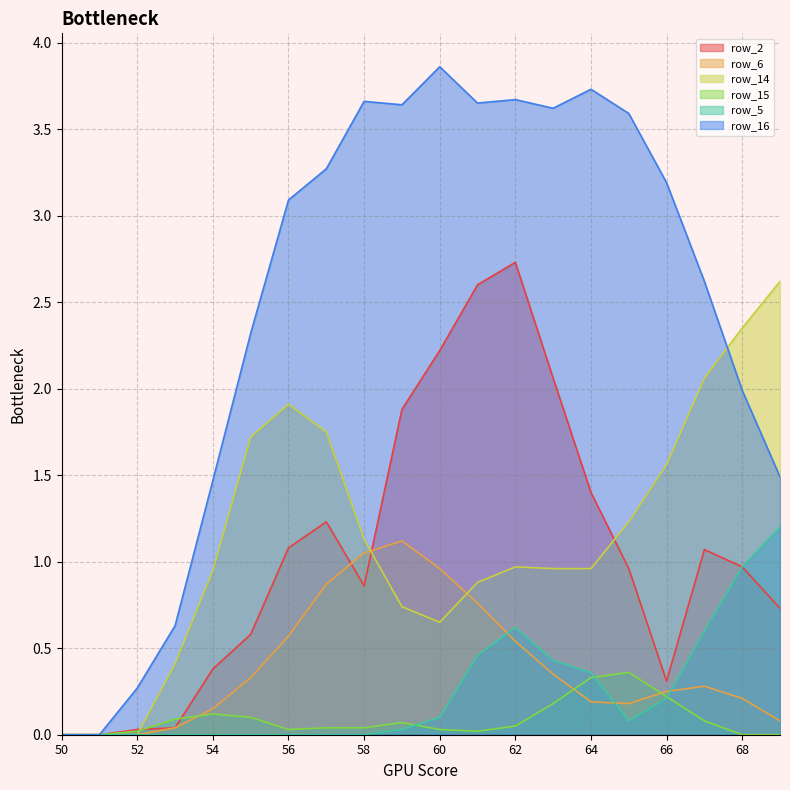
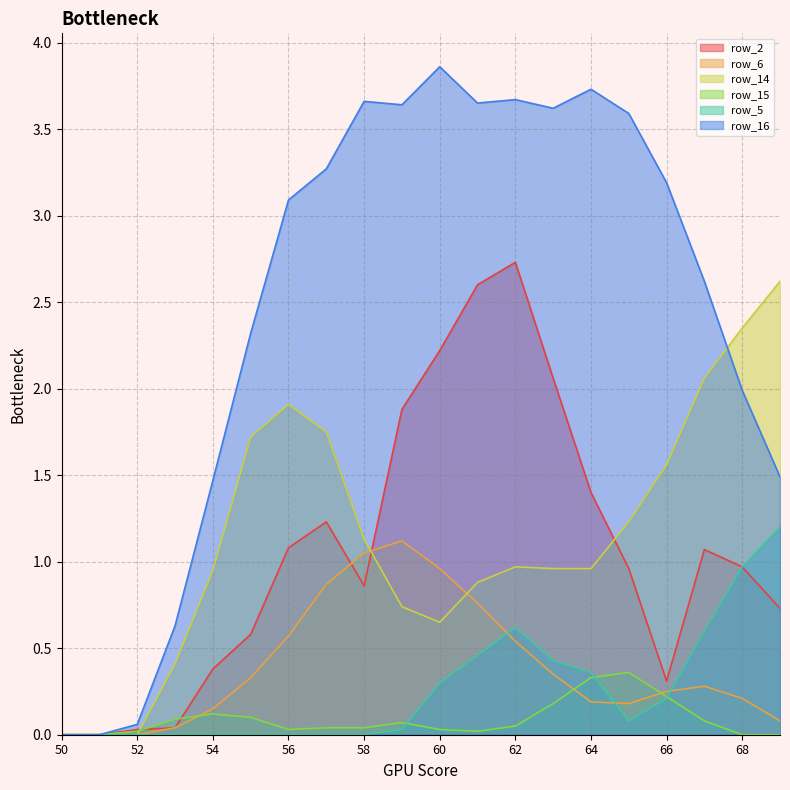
  {
    "row_2": {
      "54": 0.38,
      "56": 1.08,
      "58": 0.86,
      "60": 2.22,
      "62": 2.73,
      "64": 1.40,
      "66": 0.31
    },
    "row_5": {
      "54": 0.0,
      "56": 0.0,
      "58": 0.0,
-     "60": 0.1,
+     "60": 0.3,
      "62": 0.62,
      "64": 0.36
    },
    "row_16": {
-     "52": 0.27,
+     "52": 0.06,
      "54": 1.47,
      "56": 3.09,
      "58": 3.66,
      "60": 3.86,
      "62": 3.67,
      "64": 3.73,
      "66": 3.19,
      "68": 1.99
    }
  }
